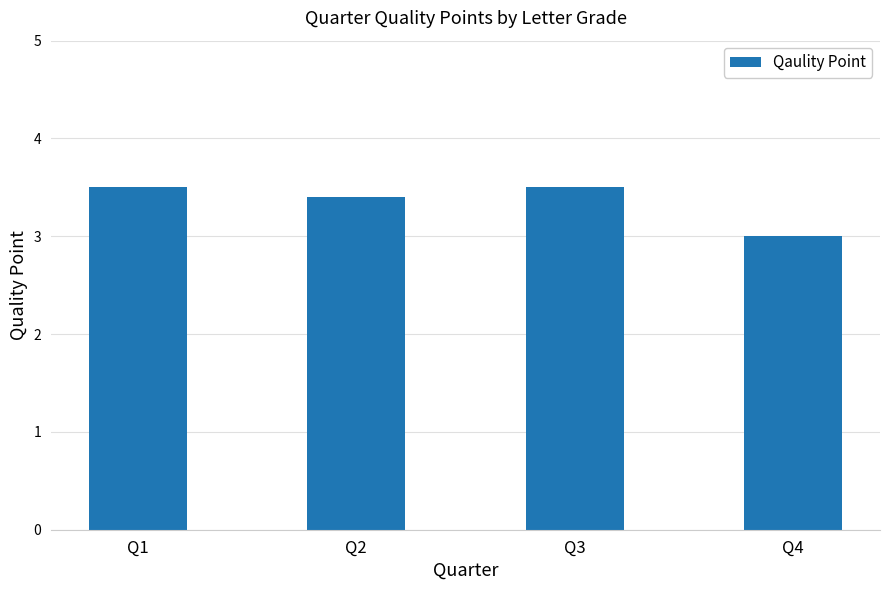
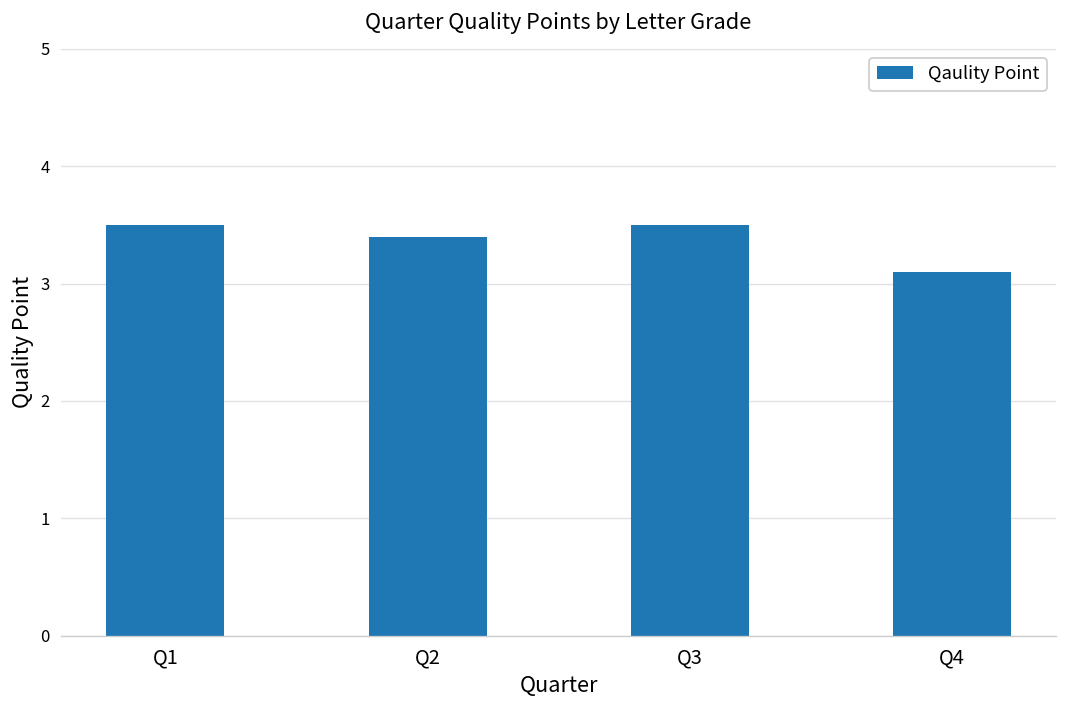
  {
    "Q1": 3.5,
    "Q2": 3.4,
    "Q3": 3.5,
-   "Q4": 3.0
+   "Q4": 3.1
  }
